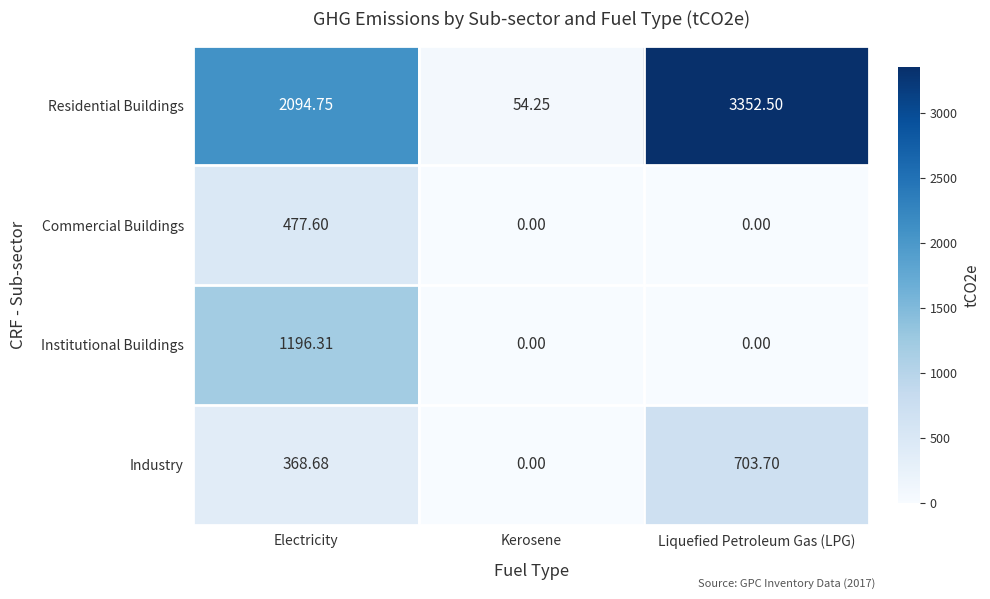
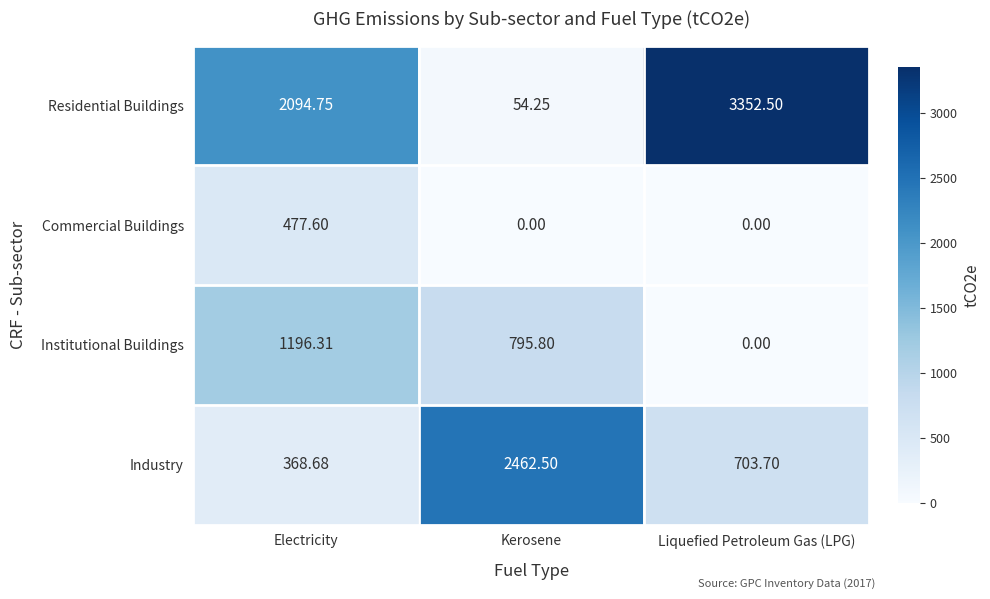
  {
    "Residential Buildings": {
      "Electricity": 2094.75,
      "Kerosene": 54.25,
      "Liquefied Petroleum Gas (LPG)": 3352.50
    },
    "Commercial Buildings": {
      "Electricity": 477.60,
      "Kerosene": 0.00,
      "Liquefied Petroleum Gas (LPG)": 0.00
    },
    "Institutional Buildings": {
      "Electricity": 1196.31,
-     "Kerosene": 0.00,
+     "Kerosene": 795.80,
      "Liquefied Petroleum Gas (LPG)": 0.00
    },
    "Industry": {
      "Electricity": 368.68,
-     "Kerosene": 0.00,
+     "Kerosene": 2462.50,
      "Liquefied Petroleum Gas (LPG)": 703.70
    }
  }
